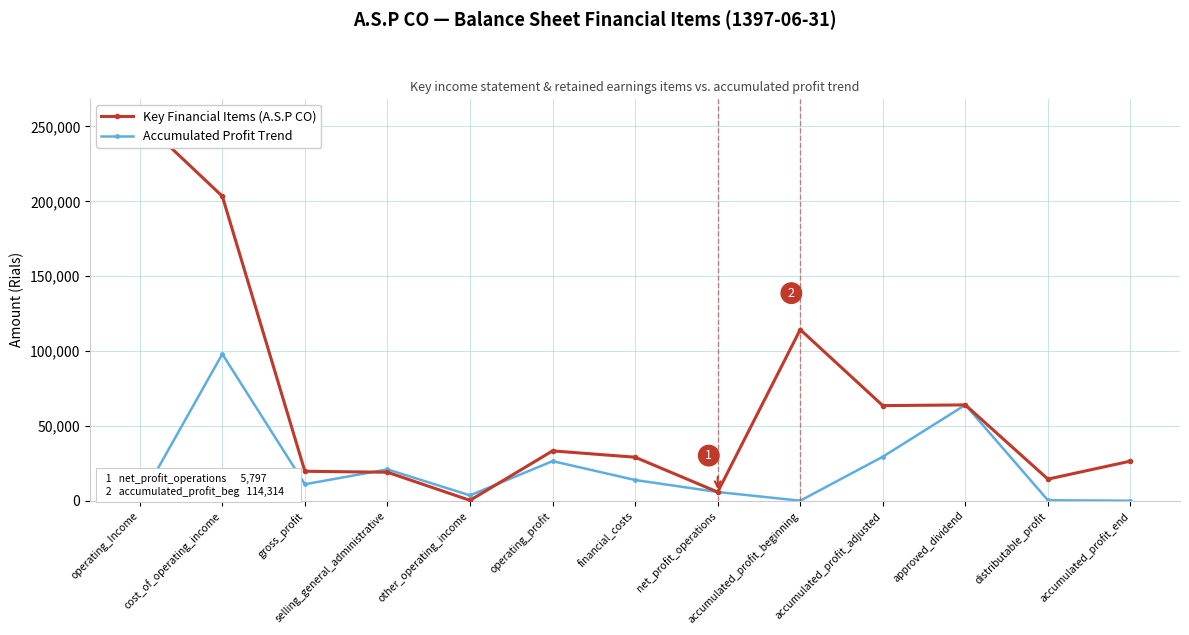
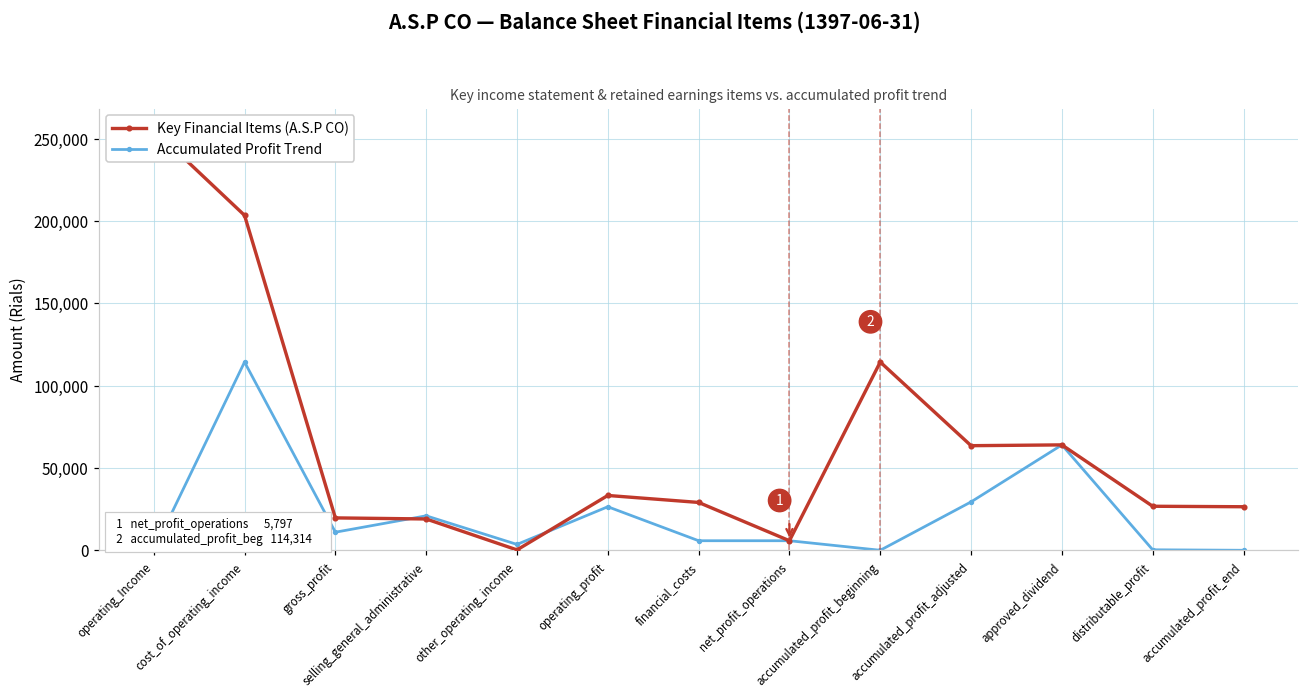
  {
    "Key Financial Items (A.S.P CO)": {
      "cost_of_operating_income": "203,000",
      "gross_profit": "20,000",
      "selling_general_administrative": "19,000",
      "other_operating_income": "0",
      "operating_profit": "33,000",
      "financial_costs": "29,000",
      "accumulated_profit_beginning": "114,000",
      "accumulated_profit_adjusted": "64,000",
-     "distributable_profit": "14,000",
+     "distributable_profit": "27,000",
      "accumulated_profit_end": "26,000"
    },
    "Accumulated Profit Trend": {
-     "cost_of_operating_income": "98,000",
+     "cost_of_operating_income": "114,000",
      "gross_profit": "11,000",
      "selling_general_administrative": "21,000",
      "other_operating_income": "4,000",
      "operating_profit": "26,000",
-     "financial_costs": "14,000",
+     "financial_costs": "6,000",
      "accumulated_profit_beginning": "0",
      "accumulated_profit_adjusted": "29,000",
      "distributable_profit": "0",
      "accumulated_profit_end": "0"
    }
  }
